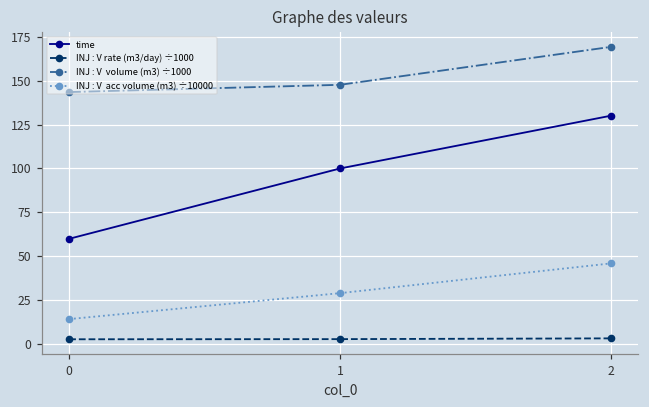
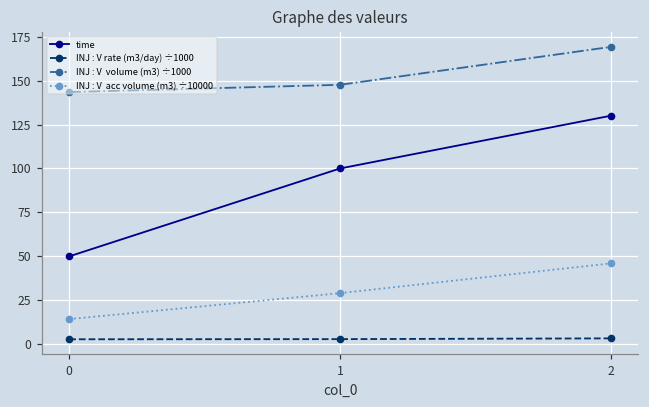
  {
    "time": {
-     "0": 60,
+     "0": 50,
      "1": 100,
      "2": 130
    },
    "INJ : V rate (m3/day) ÷1000": {
      "0": 3,
      "1": 3,
      "2": 3
    },
    "INJ : V volume (m3) ÷1000": {
      "1": 148,
      "2": 169
    },
    "INJ : V acc volume (m3) ÷10000": {
      "0": 14,
      "1": 29,
      "2": 46
    }
  }
